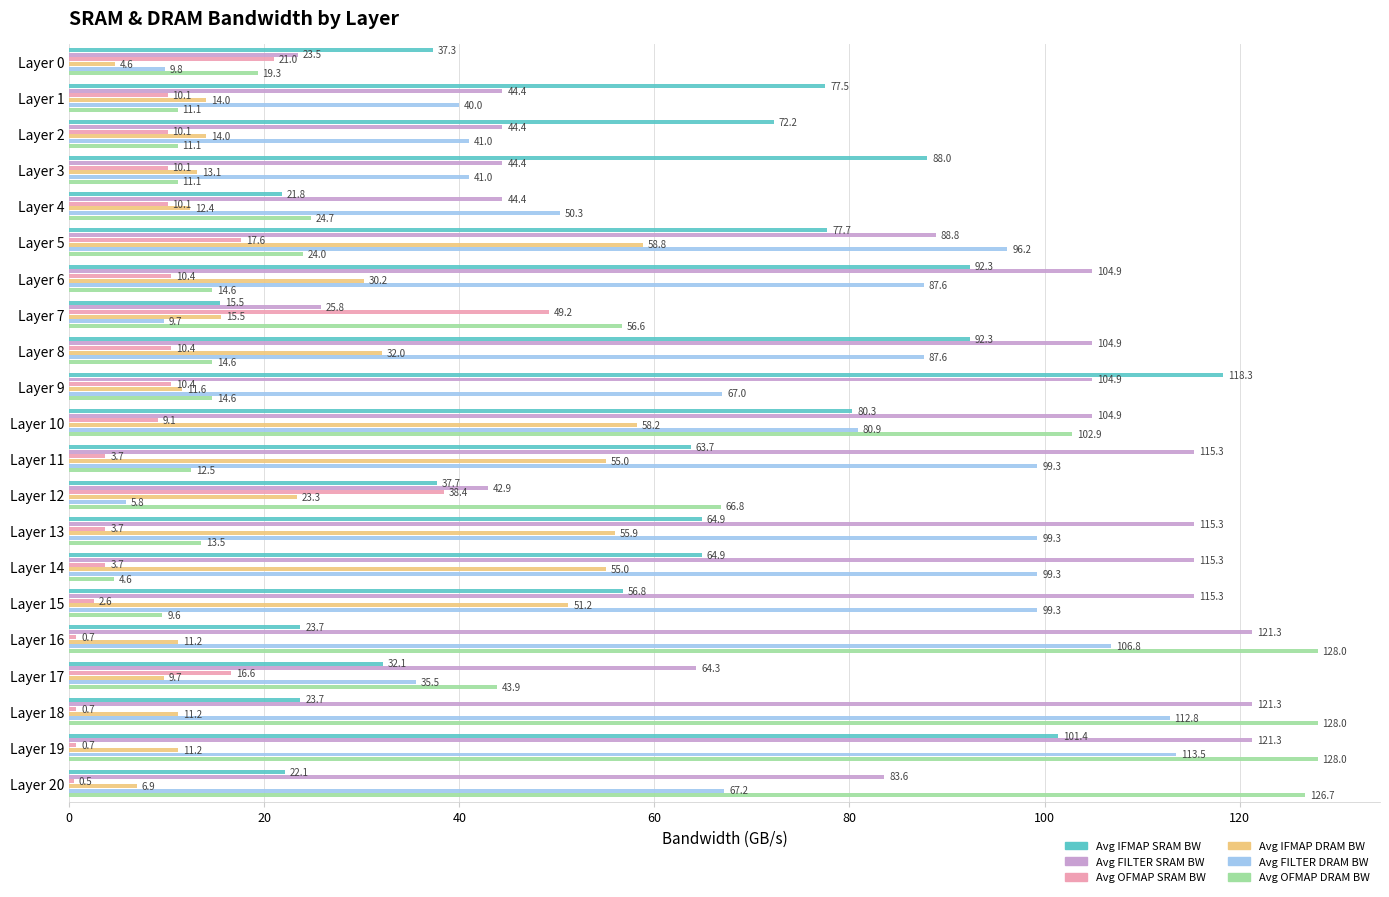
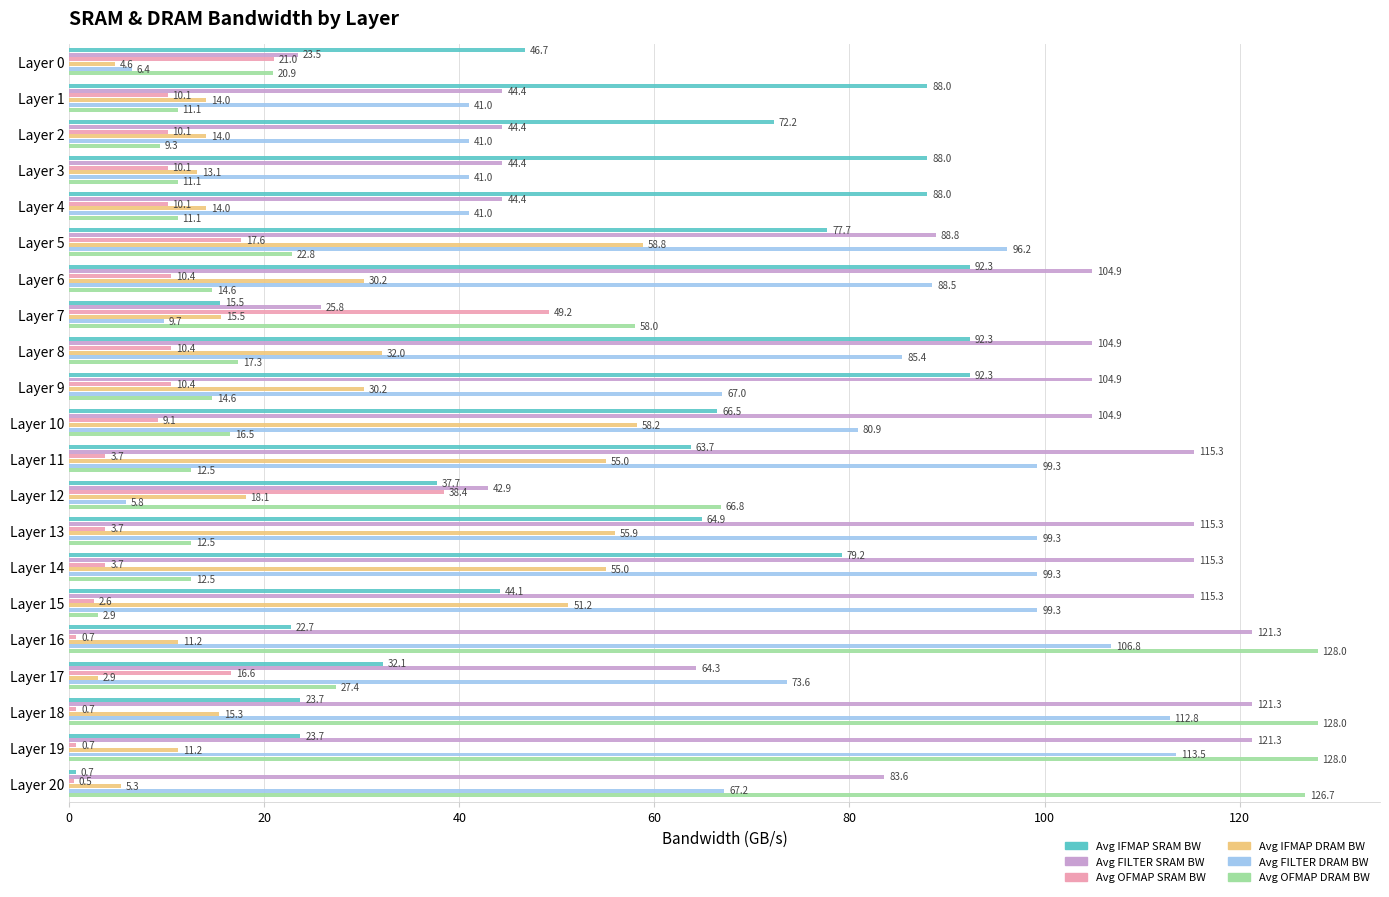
  {
    "Avg IFMAP SRAM BW": {
-     "Layer 0": 37.3,
-     "Layer 1": 77.5,
+     "Layer 0": 46.7,
+     "Layer 1": 88.0,
      "Layer 2": 72.2,
      "Layer 3": 88.0,
-     "Layer 4": 21.8,
+     "Layer 4": 88.0,
      "Layer 5": 77.7,
      "Layer 6": 92.3,
      "Layer 7": 15.5,
      "Layer 8": 92.3,
-     "Layer 9": 118.3,
-     "Layer 10": 80.3,
+     "Layer 9": 92.3,
+     "Layer 10": 66.5,
      "Layer 11": 63.7,
      "Layer 12": 37.7,
      "Layer 13": 64.9,
-     "Layer 14": 64.9,
-     "Layer 15": 56.8,
-     "Layer 16": 23.7,
+     "Layer 14": 79.2,
+     "Layer 15": 44.1,
+     "Layer 16": 22.7,
      "Layer 17": 32.1,
      "Layer 18": 23.7,
-     "Layer 19": 101.4,
-     "Layer 20": 22.1
+     "Layer 19": 23.7,
+     "Layer 20": 0.7
    },
    "Avg IFMAP DRAM BW": {
      "Layer 0": 4.6,
      "Layer 1": 14.0,
      "Layer 2": 14.0,
      "Layer 3": 13.1,
-     "Layer 4": 12.4,
+     "Layer 4": 14.0,
      "Layer 5": 58.8,
      "Layer 6": 30.2,
      "Layer 7": 15.5,
      "Layer 8": 32.0,
-     "Layer 9": 11.6,
+     "Layer 9": 30.2,
      "Layer 10": 58.2,
      "Layer 11": 55.0,
-     "Layer 12": 23.3,
+     "Layer 12": 18.1,
      "Layer 13": 55.9,
      "Layer 14": 55.0,
      "Layer 15": 51.2,
      "Layer 16": 11.2,
-     "Layer 17": 9.7,
-     "Layer 18": 11.2,
+     "Layer 17": 2.9,
+     "Layer 18": 15.3,
      "Layer 19": 11.2,
-     "Layer 20": 6.9
+     "Layer 20": 5.3
    },
    "Avg FILTER DRAM BW": {
-     "Layer 0": 9.8,
-     "Layer 1": 40.0,
+     "Layer 0": 6.4,
+     "Layer 1": 41.0,
      "Layer 2": 41.0,
      "Layer 3": 41.0,
-     "Layer 4": 50.3,
+     "Layer 4": 41.0,
      "Layer 5": 96.2,
-     "Layer 6": 87.6,
+     "Layer 6": 88.5,
      "Layer 7": 9.7,
-     "Layer 8": 87.6,
+     "Layer 8": 85.4,
      "Layer 9": 67.0,
      "Layer 10": 80.9,
      "Layer 11": 99.3,
      "Layer 12": 5.8,
      "Layer 13": 99.3,
      "Layer 14": 99.3,
      "Layer 15": 99.3,
      "Layer 16": 106.8,
-     "Layer 17": 35.5,
+     "Layer 17": 73.6,
      "Layer 18": 112.8,
      "Layer 19": 113.5,
      "Layer 20": 67.2
    },
    "Avg OFMAP DRAM BW": {
-     "Layer 0": 19.3,
+     "Layer 0": 20.9,
      "Layer 1": 11.1,
-     "Layer 2": 11.1,
+     "Layer 2": 9.3,
      "Layer 3": 11.1,
-     "Layer 4": 24.7,
-     "Layer 5": 24.0,
+     "Layer 4": 11.1,
+     "Layer 5": 22.8,
      "Layer 6": 14.6,
-     "Layer 7": 56.6,
-     "Layer 8": 14.6,
+     "Layer 7": 58.0,
+     "Layer 8": 17.3,
      "Layer 9": 14.6,
-     "Layer 10": 102.9,
+     "Layer 10": 16.5,
      "Layer 11": 12.5,
      "Layer 12": 66.8,
-     "Layer 13": 13.5,
-     "Layer 14": 4.6,
-     "Layer 15": 9.6,
+     "Layer 13": 12.5,
+     "Layer 14": 12.5,
+     "Layer 15": 2.9,
      "Layer 16": 128.0,
-     "Layer 17": 43.9,
+     "Layer 17": 27.4,
      "Layer 18": 128.0,
      "Layer 19": 128.0,
      "Layer 20": 126.7
    }
  }
